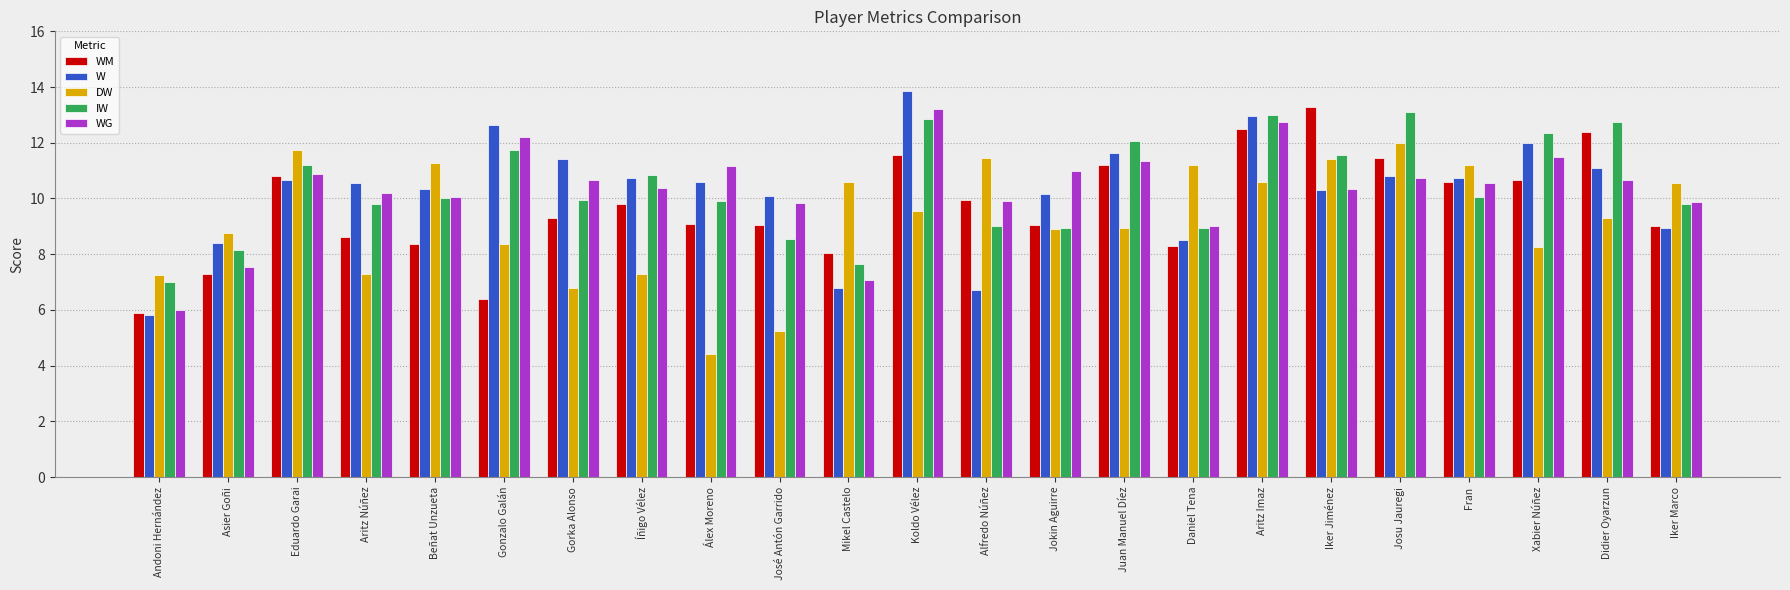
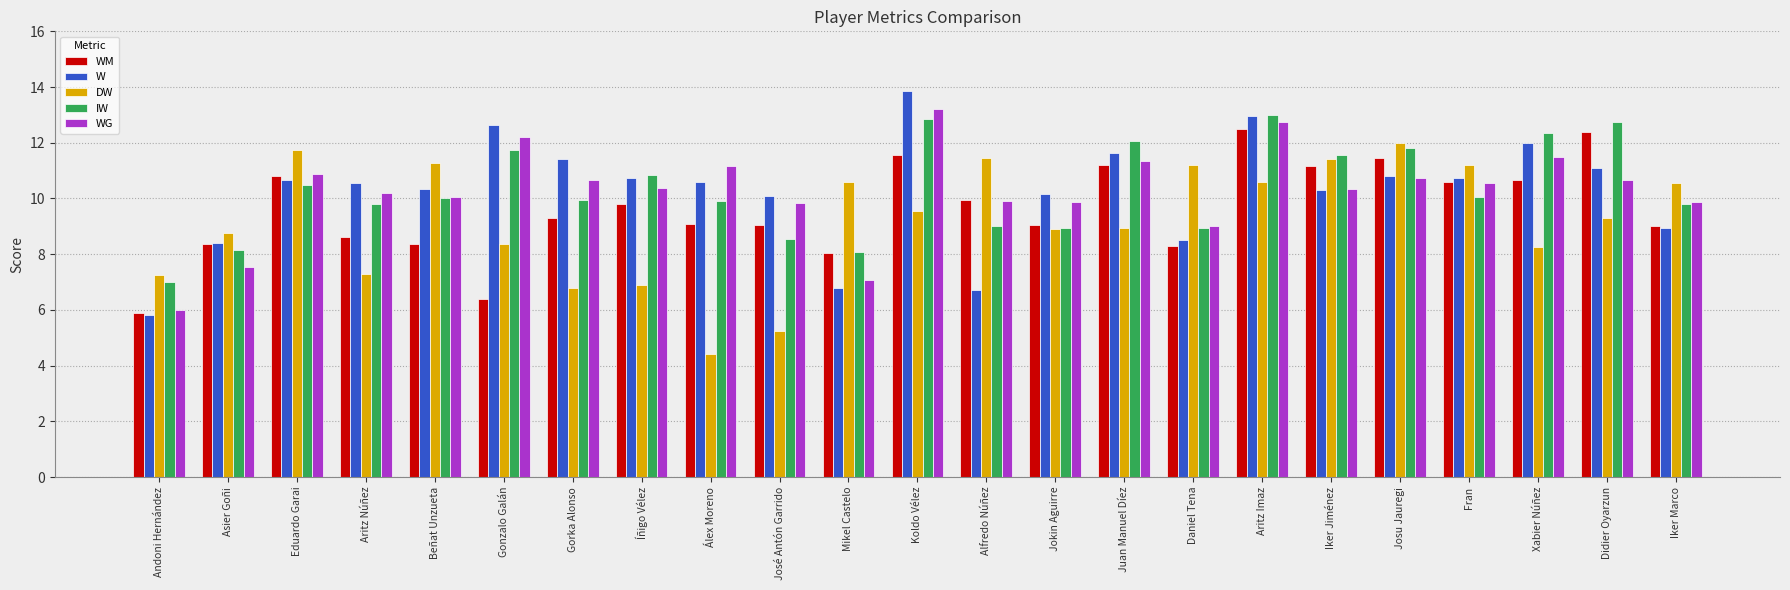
  {
    "WM": {
      "Andoni Hernández": 5.9,
-     "Asier Goñi": 7.3,
+     "Asier Goñi": 8.4,
      "Eduardo Garai": 10.8,
      "Aritz Núñez": 8.6,
      "Beñat Unzueta": 8.4,
      "Gonzalo Galán": 6.4,
      "Gorka Alonso": 9.3,
      "Íñigo Vélez": 9.8,
      "Álex Moreno": 9.1,
      "José Antón Garrido": 9.1,
      "Mikel Castelo": 8.1,
      "Koldo Vélez": 11.6,
      "Alfredo Núñez": 10.0,
      "Jokin Aguirre": 9.1,
      "Juan Manuel Díez": 11.2,
      "Daniel Tena": 8.3,
      "Aritz Imaz": 12.5,
-     "Iker Jiménez": 13.3,
+     "Iker Jiménez": 11.2,
      "Josu Jauregi": 11.5,
      "Fran": 10.6,
      "Xabier Núñez": 10.7,
      "Didier Oyarzun": 12.4,
      "Iker Marco": 9.0
    },
    "W": {
      "Andoni Hernández": 5.8,
      "Asier Goñi": 8.4,
      "Eduardo Garai": 10.7,
      "Aritz Núñez": 10.6,
      "Beñat Unzueta": 10.4,
      "Gonzalo Galán": 12.7,
      "Gorka Alonso": 11.4,
      "Íñigo Vélez": 10.8,
      "Álex Moreno": 10.6,
      "José Antón Garrido": 10.1,
      "Mikel Castelo": 6.8,
      "Koldo Vélez": 13.9,
      "Alfredo Núñez": 6.7,
      "Jokin Aguirre": 10.2,
      "Juan Manuel Díez": 11.7,
      "Daniel Tena": 8.5,
      "Aritz Imaz": 13.0,
      "Iker Jiménez": 10.3,
      "Josu Jauregi": 10.8,
      "Fran": 10.8,
      "Xabier Núñez": 12.0,
      "Didier Oyarzun": 11.1,
      "Iker Marco": 9.0
    },
    "DW": {
      "Andoni Hernández": 7.3,
      "Asier Goñi": 8.8,
      "Eduardo Garai": 11.8,
      "Aritz Núñez": 7.3,
      "Beñat Unzueta": 11.3,
      "Gonzalo Galán": 8.4,
      "Gorka Alonso": 6.8,
-     "Íñigo Vélez": 7.3,
+     "Íñigo Vélez": 6.9,
      "Álex Moreno": 4.4,
      "José Antón Garrido": 5.3,
      "Mikel Castelo": 10.6,
      "Koldo Vélez": 9.6,
      "Alfredo Núñez": 11.5,
      "Jokin Aguirre": 8.9,
      "Juan Manuel Díez": 9.0,
      "Daniel Tena": 11.2,
      "Aritz Imaz": 10.6,
      "Iker Jiménez": 11.4,
      "Josu Jauregi": 12.0,
      "Fran": 11.2,
      "Xabier Núñez": 8.3,
      "Didier Oyarzun": 9.3,
      "Iker Marco": 10.6
    },
    "IW": {
      "Andoni Hernández": 7.0,
      "Asier Goñi": 8.2,
-     "Eduardo Garai": 11.2,
+     "Eduardo Garai": 10.5,
      "Aritz Núñez": 9.8,
      "Beñat Unzueta": 10.0,
      "Gonzalo Galán": 11.8,
      "Gorka Alonso": 10.0,
      "Íñigo Vélez": 10.9,
      "Álex Moreno": 9.9,
      "José Antón Garrido": 8.6,
-     "Mikel Castelo": 7.7,
+     "Mikel Castelo": 8.1,
      "Koldo Vélez": 12.9,
      "Alfredo Núñez": 9.0,
      "Jokin Aguirre": 9.0,
      "Juan Manuel Díez": 12.1,
      "Daniel Tena": 9.0,
      "Aritz Imaz": 13.0,
      "Iker Jiménez": 11.6,
-     "Josu Jauregi": 13.1,
+     "Josu Jauregi": 11.8,
      "Fran": 10.1,
      "Xabier Núñez": 12.4,
      "Didier Oyarzun": 12.8,
      "Iker Marco": 9.8
    },
    "WG": {
      "Andoni Hernández": 6.0,
      "Asier Goñi": 7.6,
      "Eduardo Garai": 10.9,
      "Aritz Núñez": 10.2,
      "Beñat Unzueta": 10.0,
      "Gonzalo Galán": 12.2,
      "Gorka Alonso": 10.7,
      "Íñigo Vélez": 10.4,
      "Álex Moreno": 11.2,
      "José Antón Garrido": 9.8,
      "Mikel Castelo": 7.1,
      "Koldo Vélez": 13.2,
      "Alfredo Núñez": 9.9,
-     "Jokin Aguirre": 11.0,
+     "Jokin Aguirre": 9.9,
      "Juan Manuel Díez": 11.3,
      "Daniel Tena": 9.0,
      "Aritz Imaz": 12.8,
      "Iker Jiménez": 10.3,
      "Josu Jauregi": 10.8,
      "Fran": 10.5,
      "Xabier Núñez": 11.5,
      "Didier Oyarzun": 10.7,
      "Iker Marco": 9.9
    }
  }
